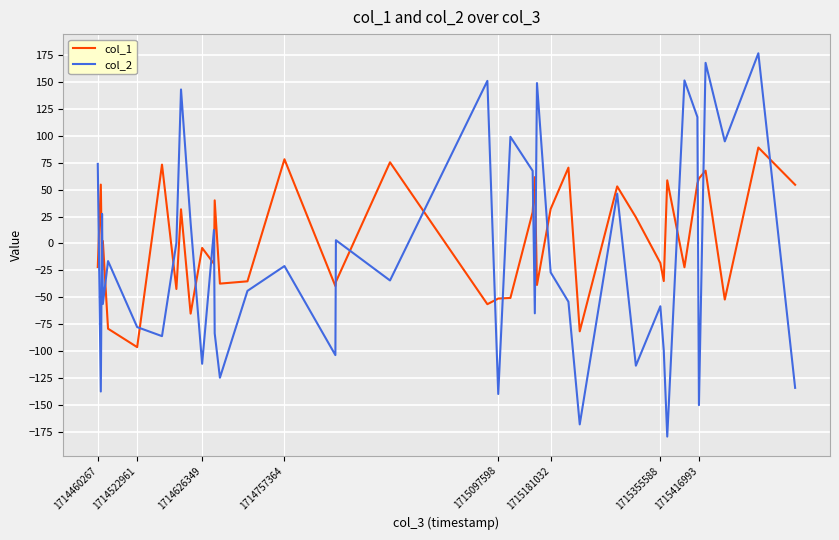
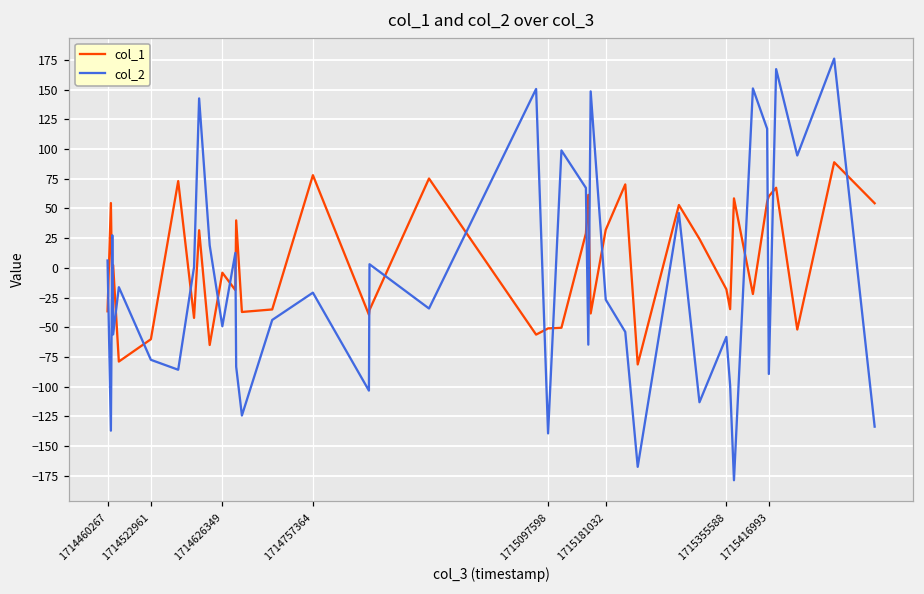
  {
    "col_1": {
-     "1714460267": -22,
-     "1714522961": -96,
+     "1714460267": -37,
+     "1714522961": -60,
      "1714626349": -4,
      "1714757364": 78,
      "1715097598": -51,
      "1715181032": 32,
      "1715355588": -18,
      "1715416993": 60
    },
    "col_2": {
-     "1714460267": 74,
+     "1714460267": 6,
      "1714522961": -77,
-     "1714626349": -111,
+     "1714626349": -49,
      "1714757364": -21,
      "1715097598": -139,
      "1715181032": -27,
      "1715355588": -58,
-     "1715416993": -150
+     "1715416993": -89
    }
  }
